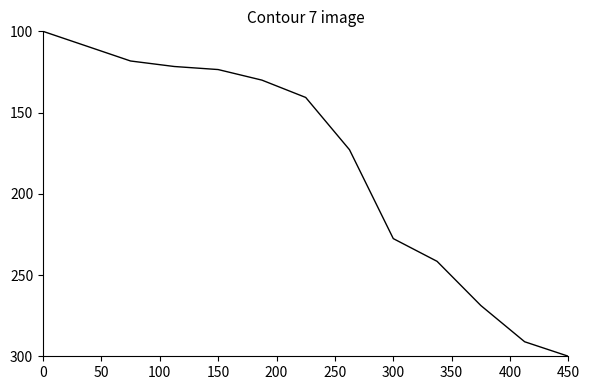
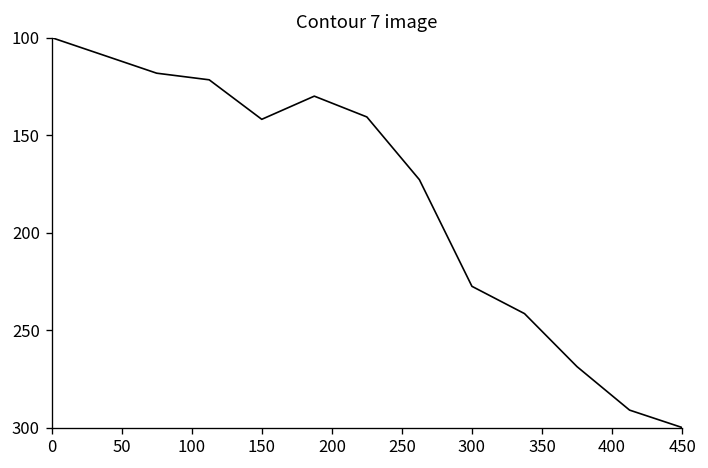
  {
    "0": 100,
-   "150": 124,
+   "150": 142,
    "300": 228,
    "450": 300
  }
